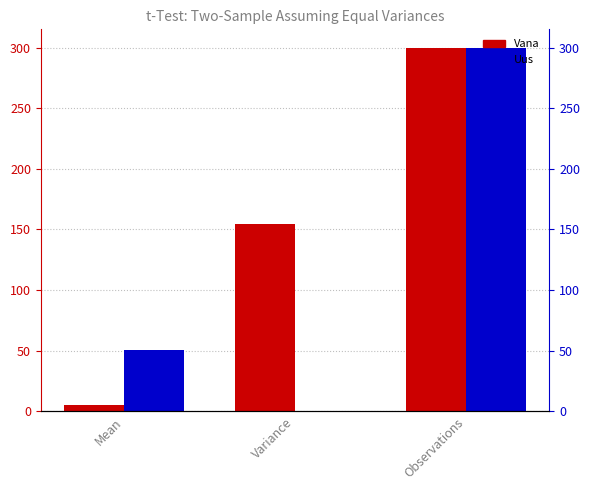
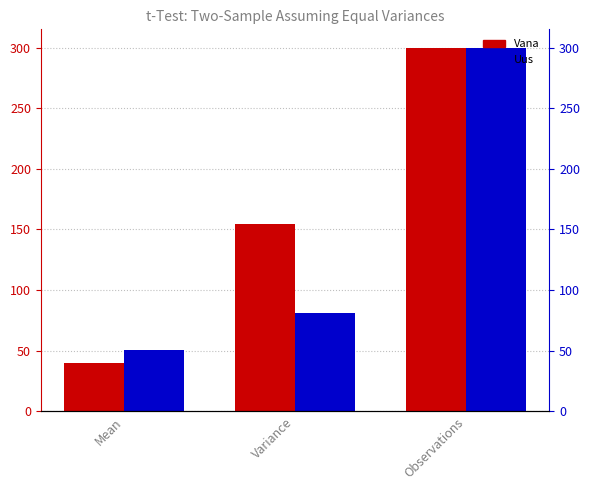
  {
    "Vana": {
-     "Mean": 5,
+     "Mean": 40,
      "Variance": 155,
      "Observations": 300
    },
    "Uus": {
      "Mean": 51,
-     "Variance": 0,
+     "Variance": 81,
      "Observations": 300
    }
  }
